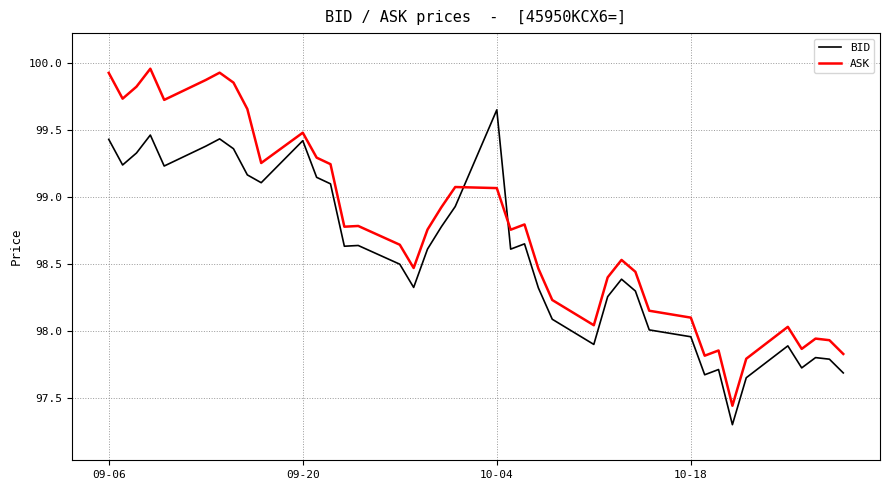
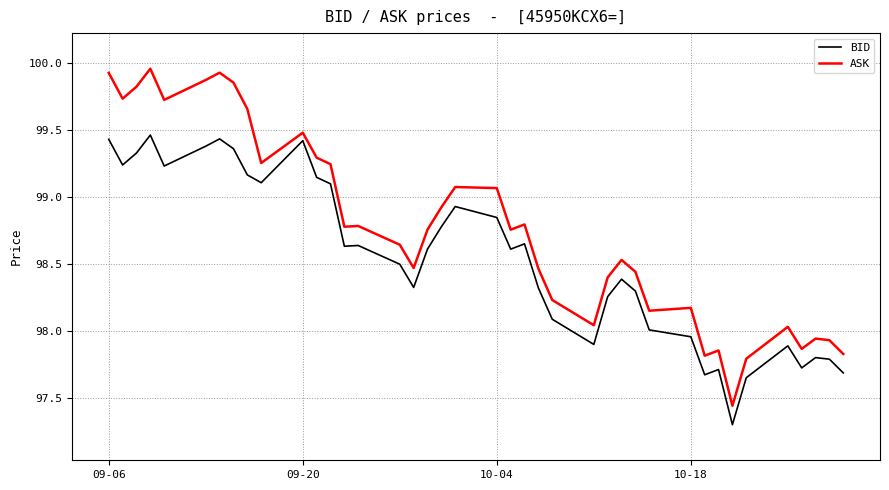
  {
    "BID": {
      "09-06": 99.43,
      "09-20": 99.42,
-     "10-04": 99.65,
+     "10-04": 98.85,
      "10-18": 97.96
    },
    "ASK": {
      "09-06": 99.92,
      "09-20": 99.48,
      "10-04": 99.06,
-     "10-18": 98.10
+     "10-18": 98.17
    }
  }
